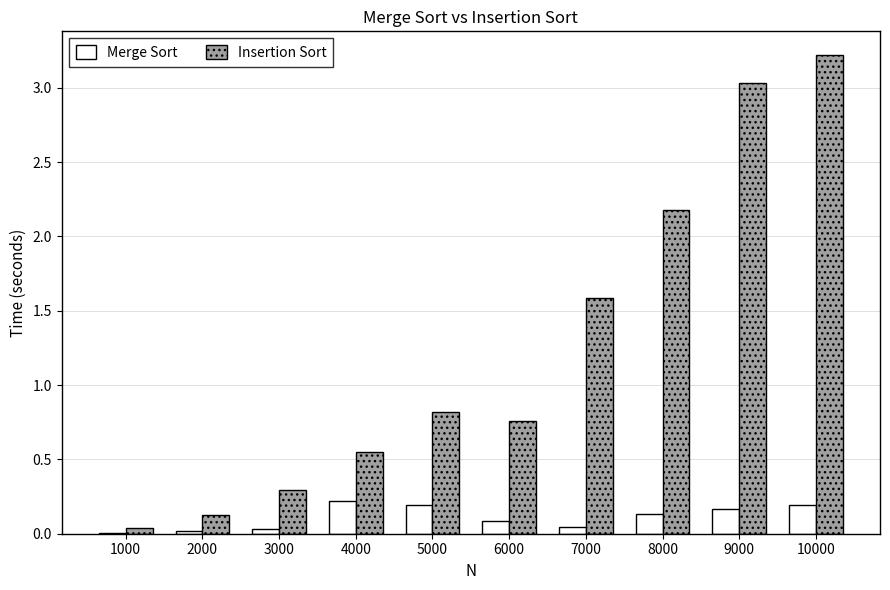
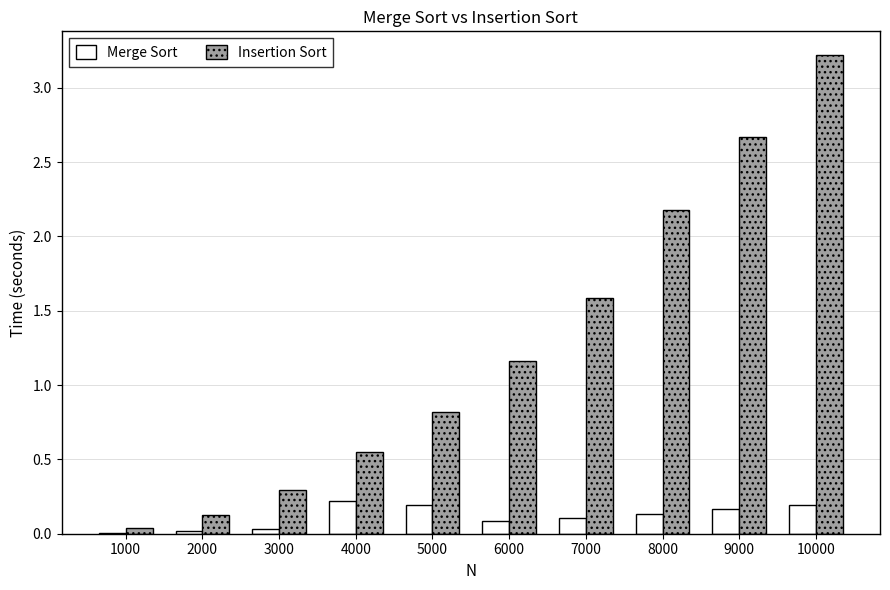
  {
    "Merge Sort": {
      "2000": 0.02,
      "3000": 0.04,
      "4000": 0.22,
      "5000": 0.19,
      "6000": 0.09,
-     "7000": 0.05,
+     "7000": 0.10,
      "8000": 0.13,
      "9000": 0.17,
      "10000": 0.20
    },
    "Insertion Sort": {
      "1000": 0.04,
      "2000": 0.13,
      "3000": 0.29,
      "4000": 0.55,
      "5000": 0.82,
-     "6000": 0.76,
+     "6000": 1.16,
      "7000": 1.59,
      "8000": 2.18,
-     "9000": 3.03,
+     "9000": 2.67,
      "10000": 3.22
    }
  }
